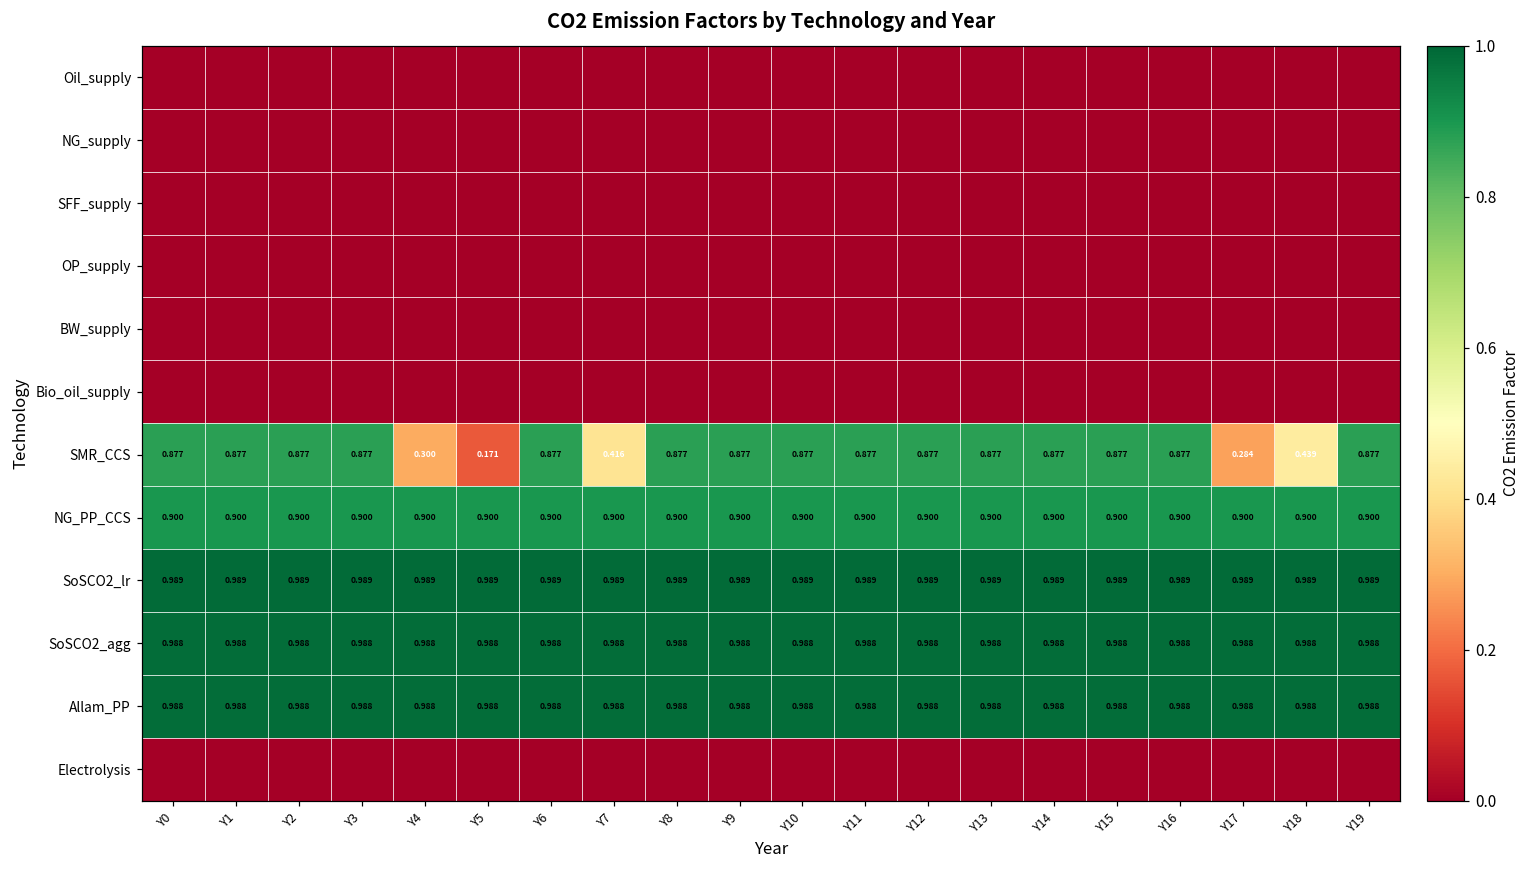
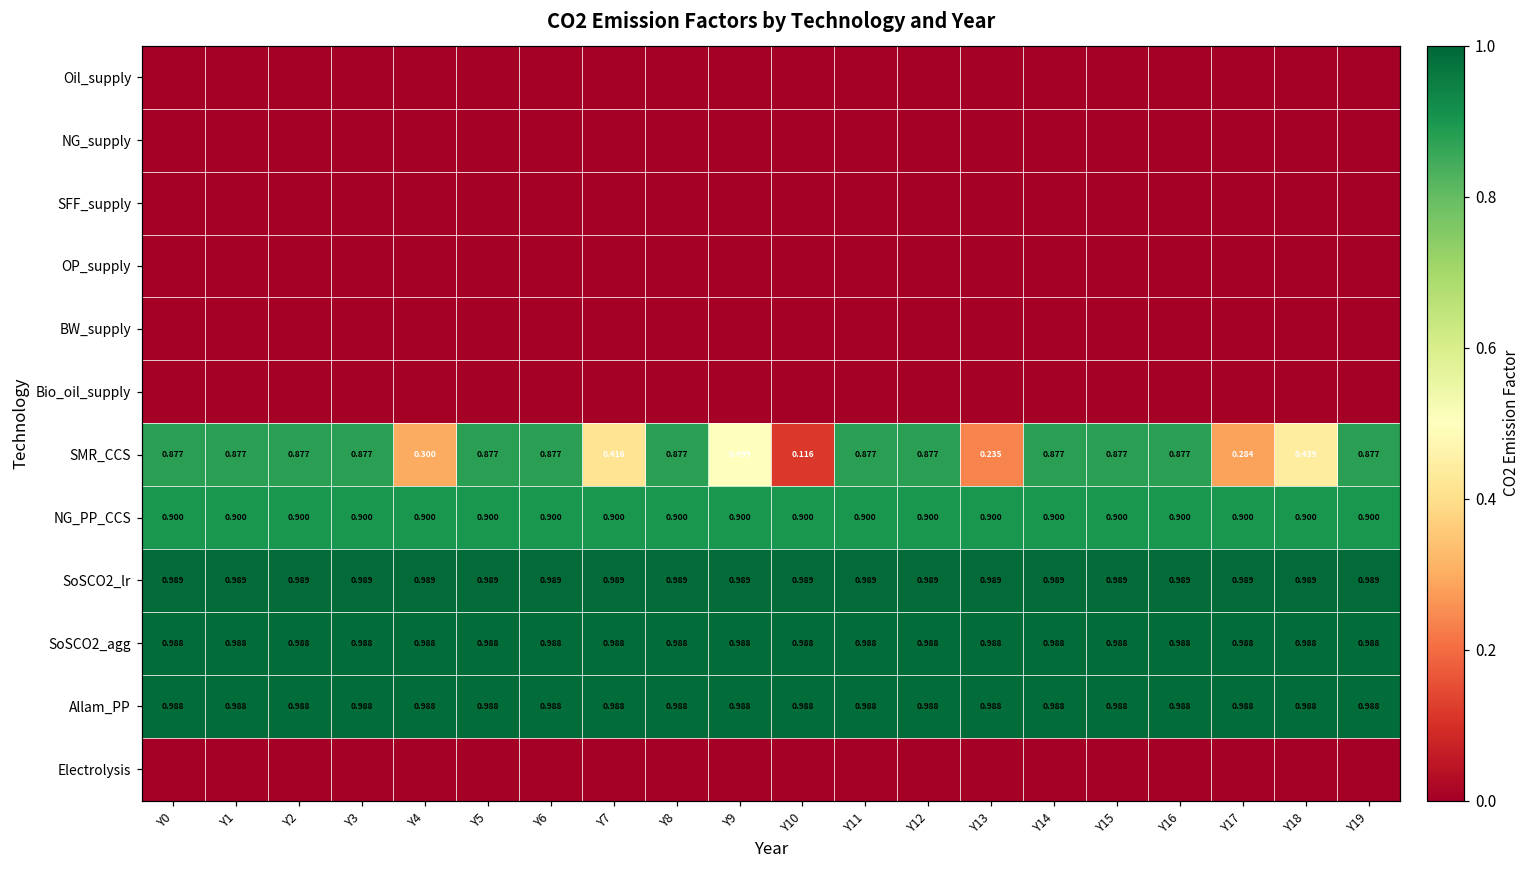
  {
    "SMR_CCS": {
      "Y0": 0.877,
      "Y1": 0.877,
      "Y2": 0.877,
      "Y3": 0.877,
      "Y4": 0.300,
-     "Y5": 0.171,
+     "Y5": 0.877,
      "Y6": 0.877,
      "Y7": 0.416,
      "Y8": 0.877,
-     "Y9": 0.877,
-     "Y10": 0.877,
+     "Y9": 0.499,
+     "Y10": 0.116,
      "Y11": 0.877,
      "Y12": 0.877,
-     "Y13": 0.877,
+     "Y13": 0.235,
      "Y14": 0.877,
      "Y15": 0.877,
      "Y16": 0.877,
      "Y17": 0.284,
      "Y18": 0.439,
      "Y19": 0.877
    },
    "NG_PP_CCS": {
      "Y0": 0.900,
      "Y1": 0.900,
      "Y2": 0.900,
      "Y3": 0.900,
      "Y4": 0.900,
      "Y5": 0.900,
      "Y6": 0.900,
      "Y7": 0.900,
      "Y8": 0.900,
      "Y9": 0.900,
      "Y10": 0.900,
      "Y11": 0.900,
      "Y12": 0.900,
      "Y13": 0.900,
      "Y14": 0.900,
      "Y15": 0.900,
      "Y16": 0.900,
      "Y17": 0.900,
      "Y18": 0.900,
      "Y19": 0.900
    },
    "SoSCO2_lr": {
      "Y0": 0.989,
      "Y1": 0.989,
      "Y2": 0.989,
      "Y3": 0.989,
      "Y4": 0.989,
      "Y5": 0.989,
      "Y6": 0.989,
      "Y7": 0.989,
      "Y8": 0.989,
      "Y9": 0.989,
      "Y10": 0.989,
      "Y11": 0.989,
      "Y12": 0.989,
      "Y13": 0.989,
      "Y14": 0.989,
      "Y15": 0.989,
      "Y16": 0.989,
      "Y17": 0.989,
      "Y18": 0.989,
      "Y19": 0.989
    },
    "SoSCO2_agg": {
      "Y0": 0.988,
      "Y1": 0.988,
      "Y2": 0.988,
      "Y3": 0.988,
      "Y4": 0.988,
      "Y5": 0.988,
      "Y6": 0.988,
      "Y7": 0.988,
      "Y8": 0.988,
      "Y9": 0.988,
      "Y10": 0.988,
      "Y11": 0.988,
      "Y12": 0.988,
      "Y13": 0.988,
      "Y14": 0.988,
      "Y15": 0.988,
      "Y16": 0.988,
      "Y17": 0.988,
      "Y18": 0.988,
      "Y19": 0.988
    },
    "Allam_PP": {
      "Y0": 0.988,
      "Y1": 0.988,
      "Y2": 0.988,
      "Y3": 0.988,
      "Y4": 0.988,
      "Y5": 0.988,
      "Y6": 0.988,
      "Y7": 0.988,
      "Y8": 0.988,
      "Y9": 0.988,
      "Y10": 0.988,
      "Y11": 0.988,
      "Y12": 0.988,
      "Y13": 0.988,
      "Y14": 0.988,
      "Y15": 0.988,
      "Y16": 0.988,
      "Y17": 0.988,
      "Y18": 0.988,
      "Y19": 0.988
    }
  }
